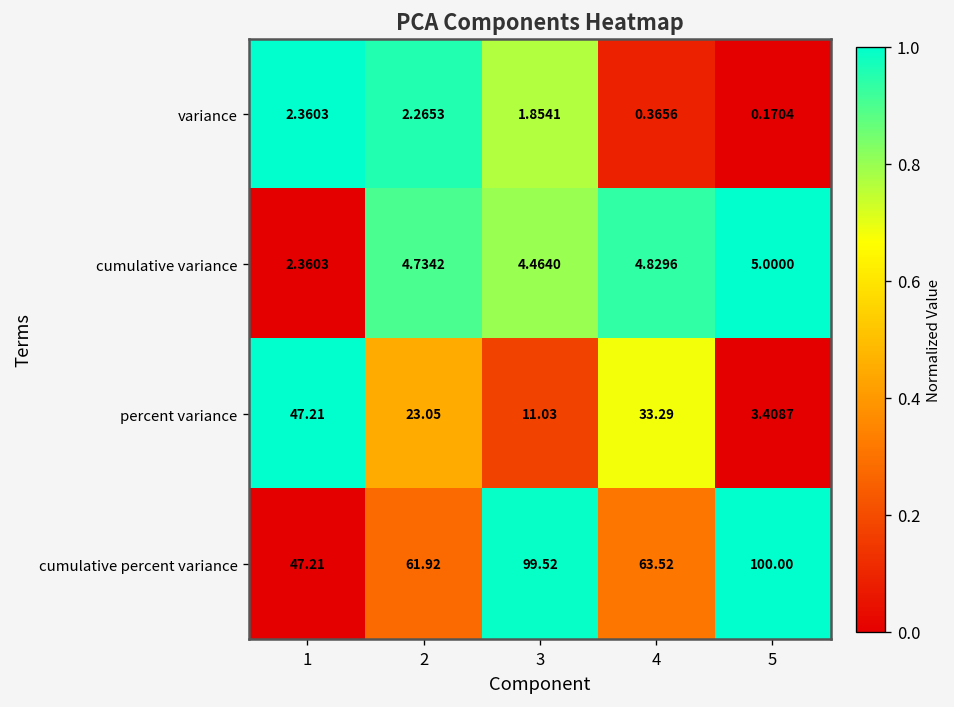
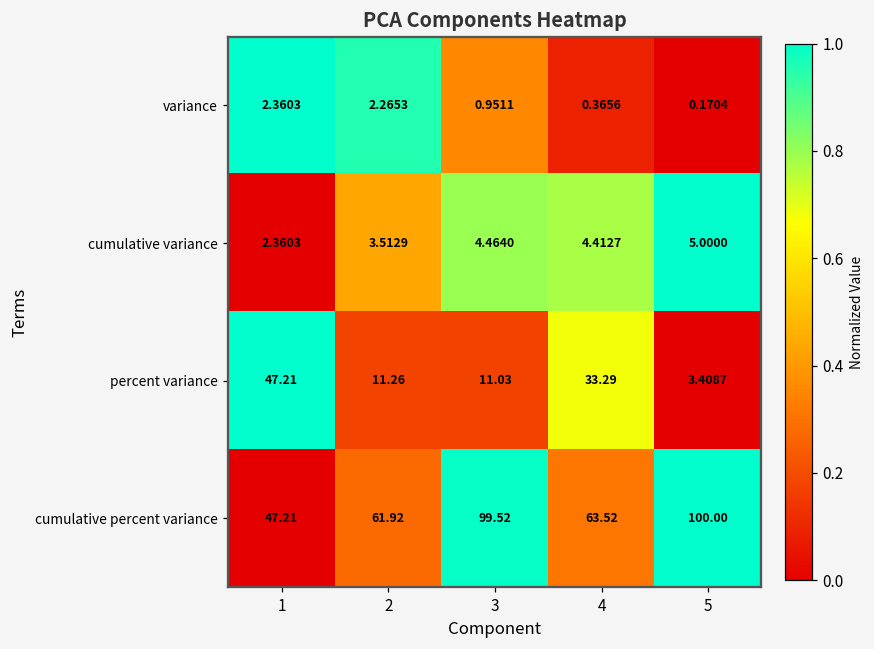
  {
    "variance": {
      "1": 2.3603,
      "2": 2.2653,
-     "3": 1.8541,
+     "3": 0.9511,
      "4": 0.3656,
      "5": 0.1704
    },
    "cumulative variance": {
      "1": 2.3603,
-     "2": 4.7342,
+     "2": 3.5129,
      "3": 4.4640,
-     "4": 4.8296,
+     "4": 4.4127,
      "5": 5.0000
    },
    "percent variance": {
      "1": 47.21,
-     "2": 23.05,
+     "2": 11.26,
      "3": 11.03,
      "4": 33.29,
      "5": 3.4087
    },
    "cumulative percent variance": {
      "1": 47.21,
      "2": 61.92,
      "3": 99.52,
      "4": 63.52,
      "5": 100.00
    }
  }
